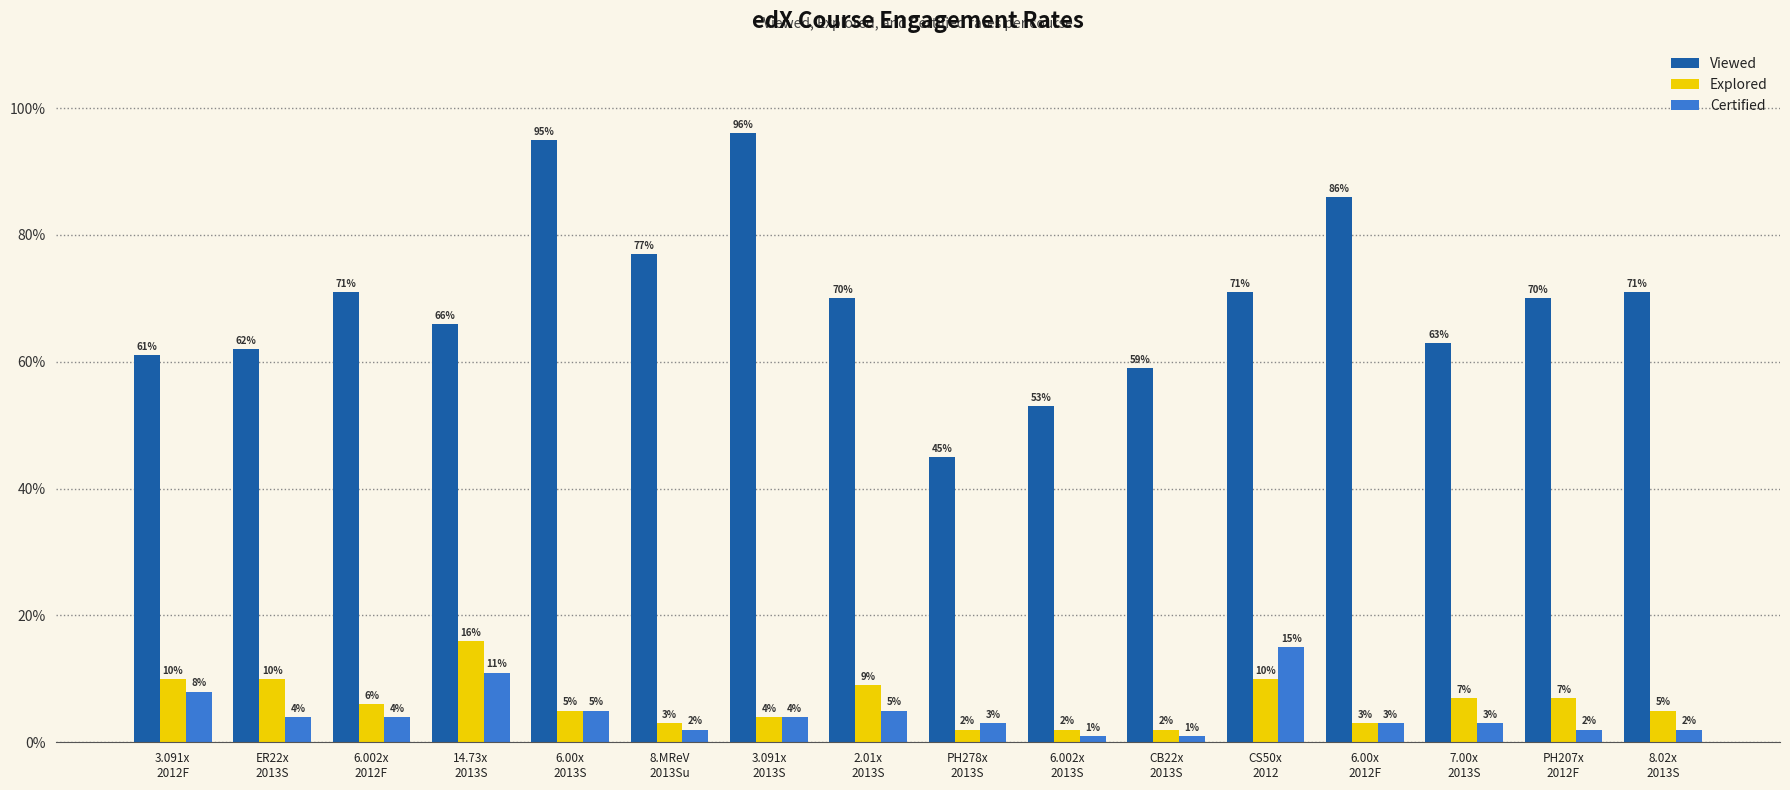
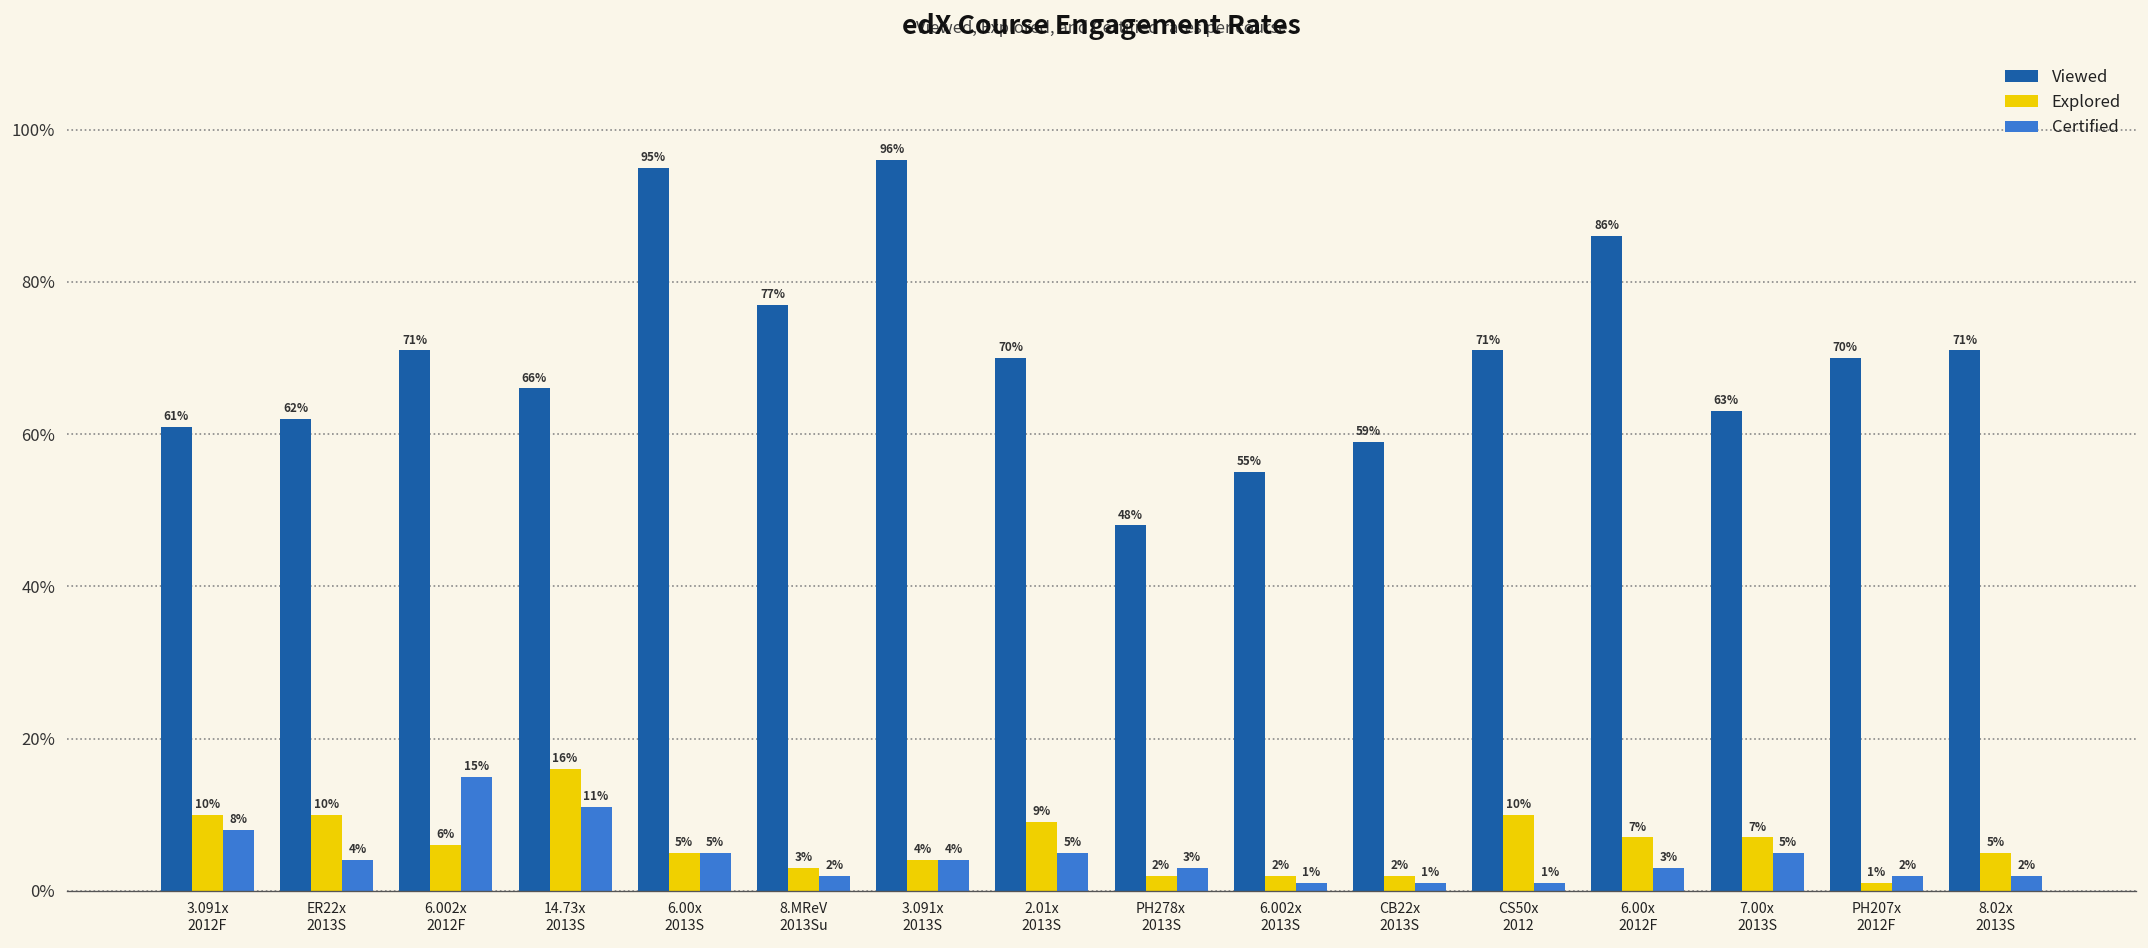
  {
    "Viewed": {
      "3.091x 2012F": "61%",
      "ER22x 2013S": "62%",
      "6.002x 2012F": "71%",
      "14.73x 2013S": "66%",
      "6.00x 2013S": "95%",
      "8.MReV 2013Su": "77%",
      "3.091x 2013S": "96%",
      "2.01x 2013S": "70%",
-     "PH278x 2013S": "45%",
-     "6.002x 2013S": "53%",
+     "PH278x 2013S": "48%",
+     "6.002x 2013S": "55%",
      "CB22x 2013S": "59%",
      "CS50x 2012": "71%",
      "6.00x 2012F": "86%",
      "7.00x 2013S": "63%",
      "PH207x 2012F": "70%",
      "8.02x 2013S": "71%"
    },
    "Explored": {
      "3.091x 2012F": "10%",
      "ER22x 2013S": "10%",
      "6.002x 2012F": "6%",
      "14.73x 2013S": "16%",
      "6.00x 2013S": "5%",
      "8.MReV 2013Su": "3%",
      "3.091x 2013S": "4%",
      "2.01x 2013S": "9%",
      "PH278x 2013S": "2%",
      "6.002x 2013S": "2%",
      "CB22x 2013S": "2%",
      "CS50x 2012": "10%",
-     "6.00x 2012F": "3%",
+     "6.00x 2012F": "7%",
      "7.00x 2013S": "7%",
-     "PH207x 2012F": "7%",
+     "PH207x 2012F": "1%",
      "8.02x 2013S": "5%"
    },
    "Certified": {
      "3.091x 2012F": "8%",
      "ER22x 2013S": "4%",
-     "6.002x 2012F": "4%",
+     "6.002x 2012F": "15%",
      "14.73x 2013S": "11%",
      "6.00x 2013S": "5%",
      "8.MReV 2013Su": "2%",
      "3.091x 2013S": "4%",
      "2.01x 2013S": "5%",
      "PH278x 2013S": "3%",
      "6.002x 2013S": "1%",
      "CB22x 2013S": "1%",
-     "CS50x 2012": "15%",
+     "CS50x 2012": "1%",
      "6.00x 2012F": "3%",
-     "7.00x 2013S": "3%",
+     "7.00x 2013S": "5%",
      "PH207x 2012F": "2%",
      "8.02x 2013S": "2%"
    }
  }
